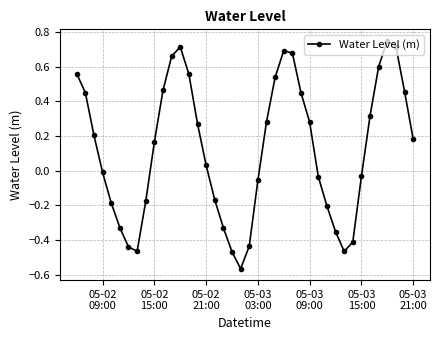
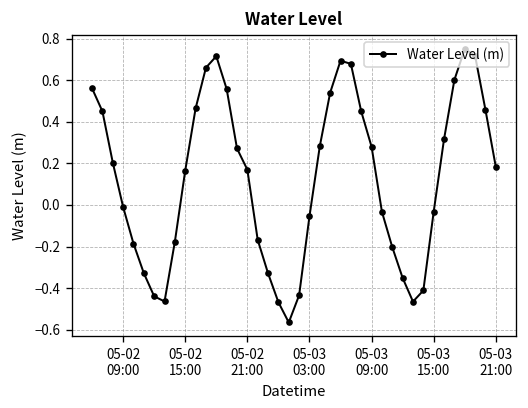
  {
    "05-02 09:00": -0.01,
    "05-02 15:00": 0.17,
-   "05-02 21:00": 0.03,
+   "05-02 21:00": 0.17,
    "05-03 03:00": -0.05,
    "05-03 09:00": 0.28,
    "05-03 15:00": -0.03,
    "05-03 21:00": 0.18
  }
